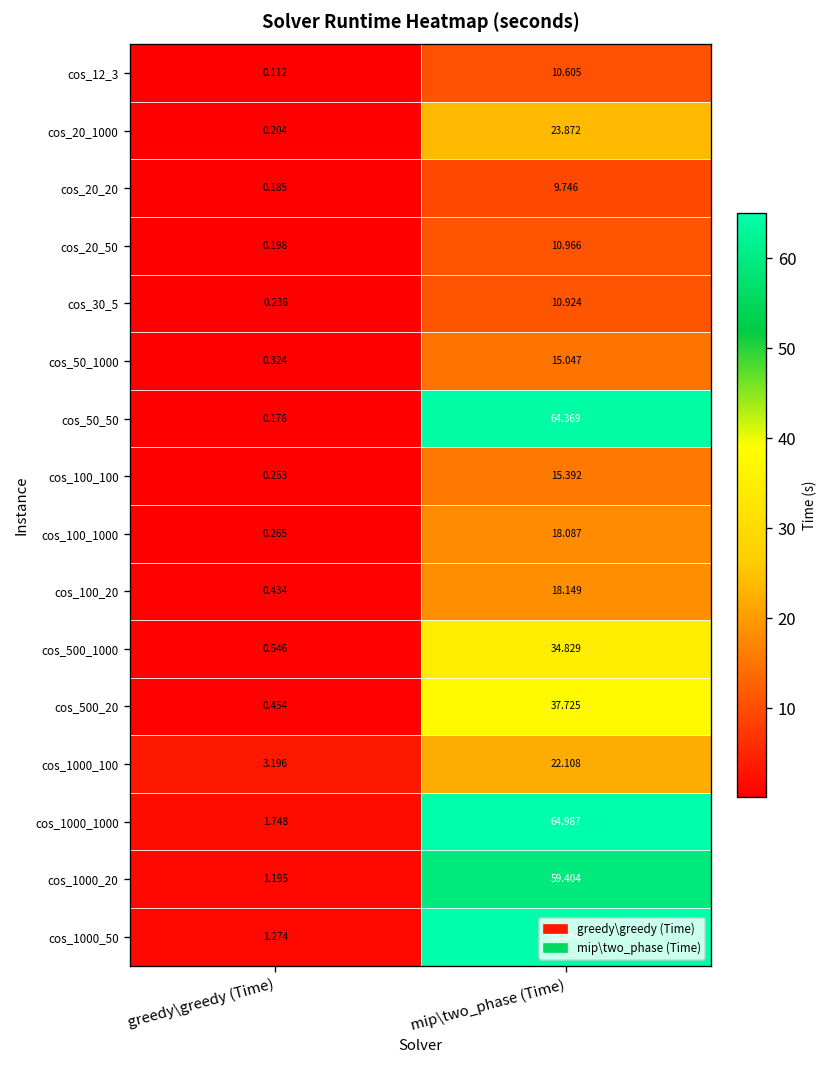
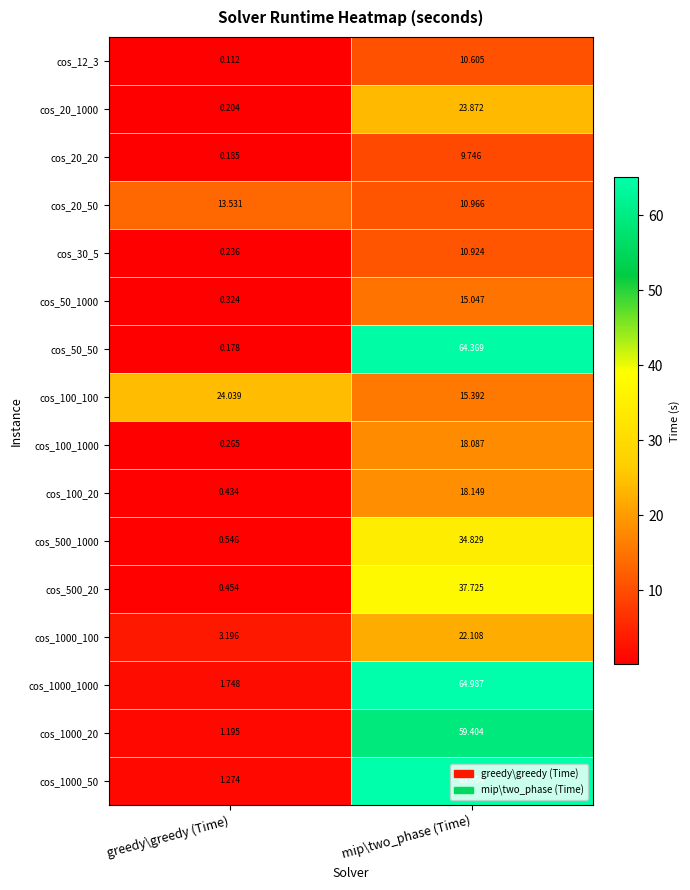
  {
    "cos_12_3": {
      "greedy\\greedy (Time)": 0.112,
      "mip\\two_phase (Time)": 10.605
    },
    "cos_20_1000": {
      "greedy\\greedy (Time)": 0.204,
      "mip\\two_phase (Time)": 23.872
    },
    "cos_20_20": {
      "greedy\\greedy (Time)": 0.185,
      "mip\\two_phase (Time)": 9.746
    },
    "cos_20_50": {
-     "greedy\\greedy (Time)": 0.198,
+     "greedy\\greedy (Time)": 13.531,
      "mip\\two_phase (Time)": 10.966
    },
    "cos_30_5": {
      "greedy\\greedy (Time)": 0.236,
      "mip\\two_phase (Time)": 10.924
    },
    "cos_50_1000": {
      "greedy\\greedy (Time)": 0.324,
      "mip\\two_phase (Time)": 15.047
    },
    "cos_50_50": {
      "greedy\\greedy (Time)": 0.178,
      "mip\\two_phase (Time)": 64.369
    },
    "cos_100_100": {
-     "greedy\\greedy (Time)": 0.253,
+     "greedy\\greedy (Time)": 24.039,
      "mip\\two_phase (Time)": 15.392
    },
    "cos_100_1000": {
      "greedy\\greedy (Time)": 0.265,
      "mip\\two_phase (Time)": 18.087
    },
    "cos_100_20": {
      "greedy\\greedy (Time)": 0.434,
      "mip\\two_phase (Time)": 18.149
    },
    "cos_500_1000": {
      "greedy\\greedy (Time)": 0.546,
      "mip\\two_phase (Time)": 34.829
    },
    "cos_500_20": {
      "greedy\\greedy (Time)": 0.454,
      "mip\\two_phase (Time)": 37.725
    },
    "cos_1000_100": {
      "greedy\\greedy (Time)": 3.196,
      "mip\\two_phase (Time)": 22.108
    },
    "cos_1000_1000": {
      "greedy\\greedy (Time)": 1.748,
      "mip\\two_phase (Time)": 64.987
    },
    "cos_1000_20": {
      "greedy\\greedy (Time)": 1.195,
      "mip\\two_phase (Time)": 59.404
    },
    "cos_1000_50": {
      "greedy\\greedy (Time)": 1.274
    }
  }
